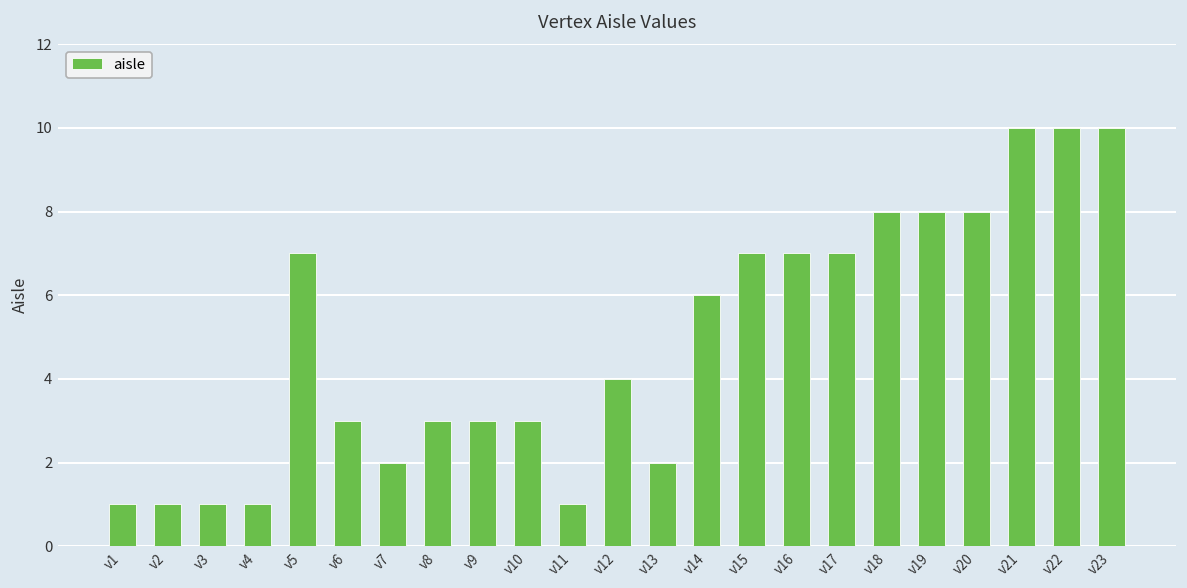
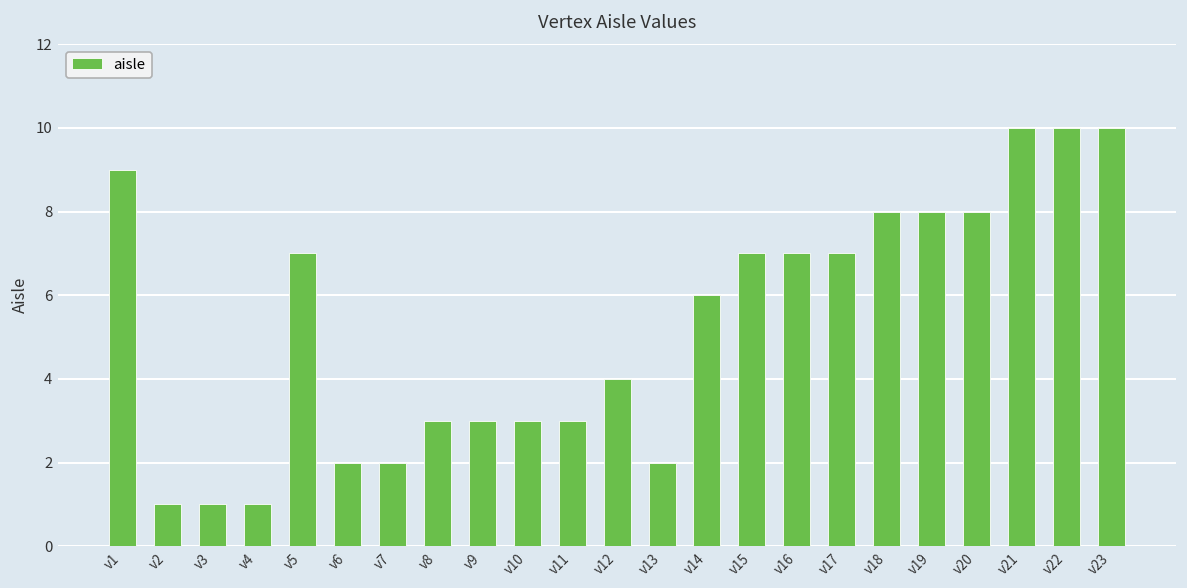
  {
-   "v1": 1,
+   "v1": 9,
    "v2": 1,
    "v3": 1,
    "v4": 1,
    "v5": 7,
-   "v6": 3,
+   "v6": 2,
    "v7": 2,
    "v8": 3,
    "v9": 3,
    "v10": 3,
-   "v11": 1,
+   "v11": 3,
    "v12": 4,
    "v13": 2,
    "v14": 6,
    "v15": 7,
    "v16": 7,
    "v17": 7,
    "v18": 8,
    "v19": 8,
    "v20": 8,
    "v21": 10,
    "v22": 10,
    "v23": 10
  }
